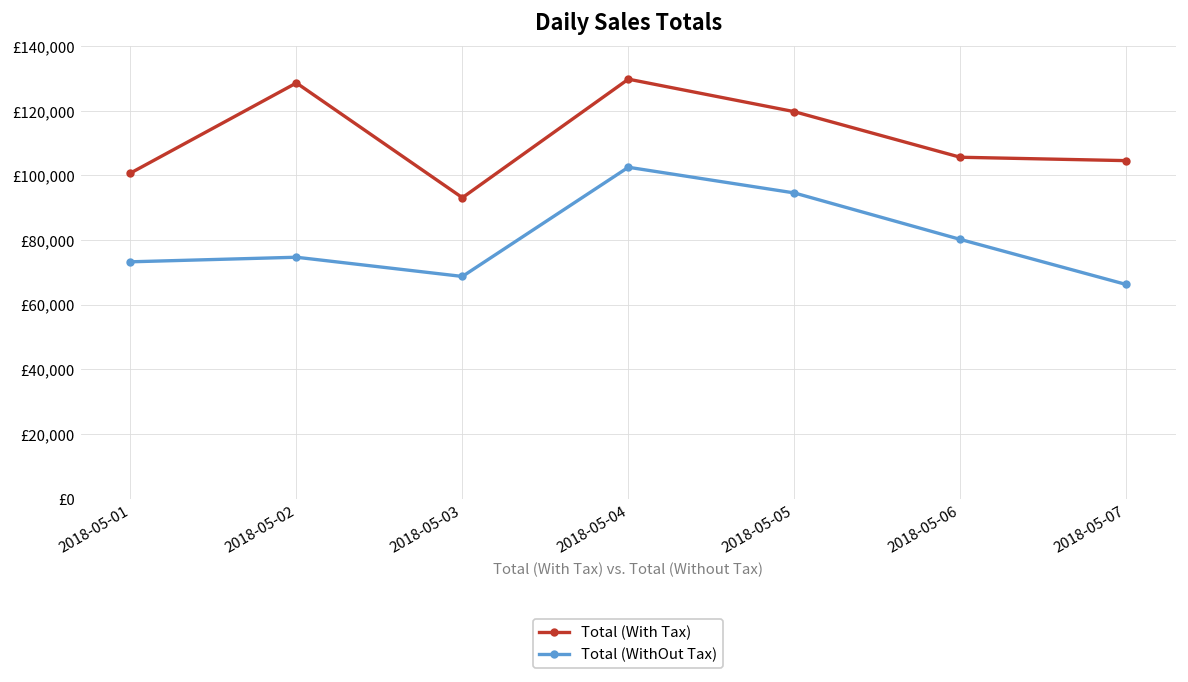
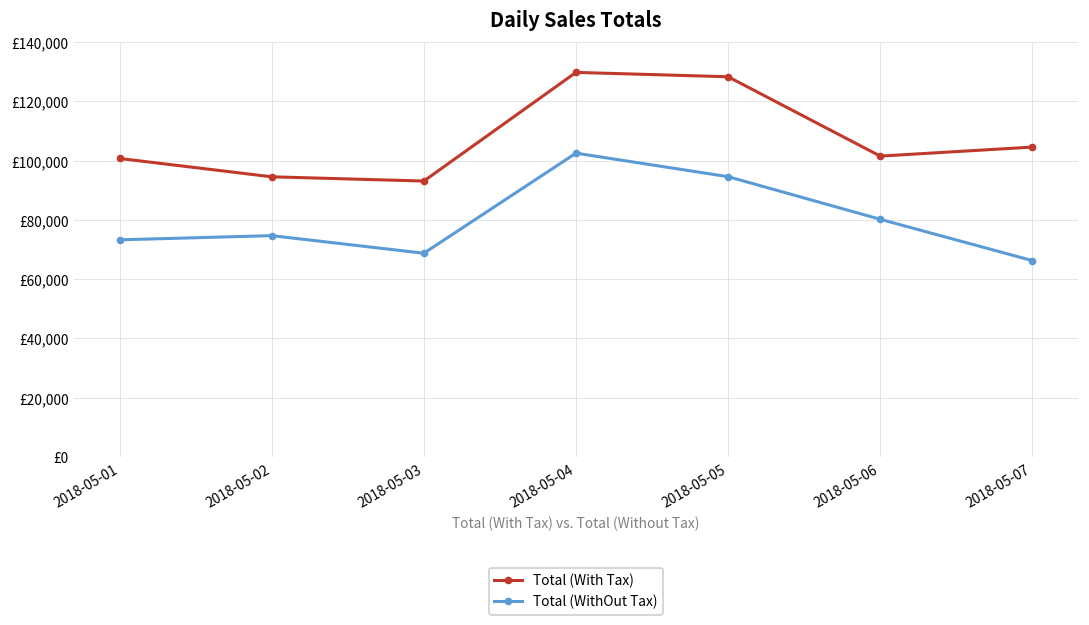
  {
    "Total (With Tax)": {
      "2018-05-01": "£101,000",
-     "2018-05-02": "£129,000",
+     "2018-05-02": "£95,000",
      "2018-05-03": "£93,000",
      "2018-05-04": "£130,000",
-     "2018-05-05": "£120,000",
-     "2018-05-06": "£106,000",
+     "2018-05-05": "£128,000",
+     "2018-05-06": "£102,000",
      "2018-05-07": "£105,000"
    },
    "Total (WithOut Tax)": {
      "2018-05-01": "£73,000",
      "2018-05-02": "£75,000",
      "2018-05-03": "£69,000",
      "2018-05-04": "£103,000",
      "2018-05-05": "£95,000",
      "2018-05-06": "£80,000",
      "2018-05-07": "£66,000"
    }
  }
